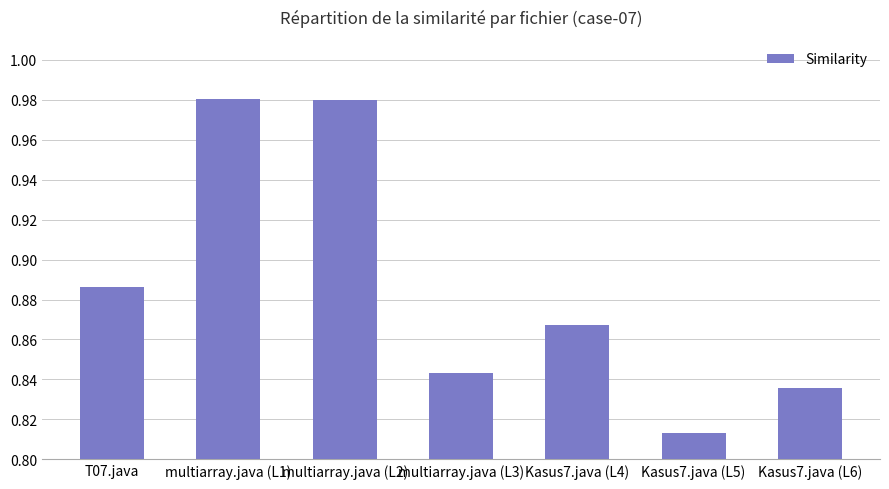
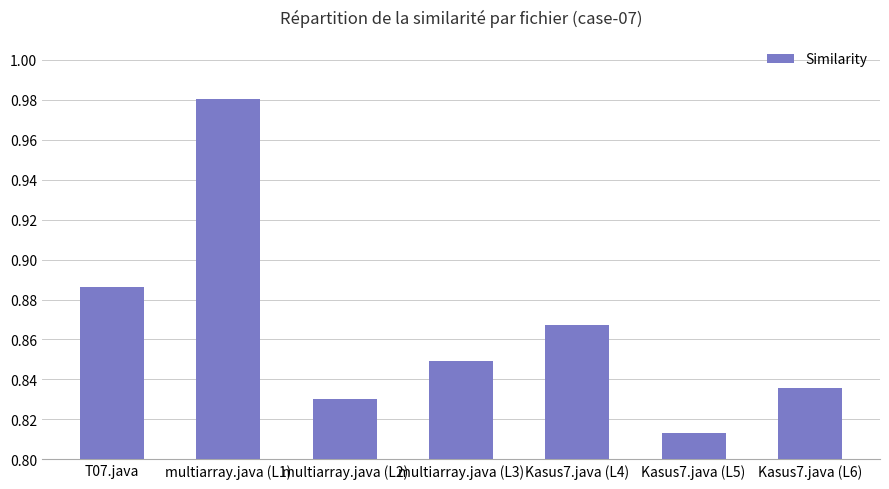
  {
    "T07.java": 0.886,
    "multiarray.java (L1)": 0.980,
-   "multiarray.java (L2)": 0.980,
-   "multiarray.java (L3)": 0.843,
+   "multiarray.java (L2)": 0.830,
+   "multiarray.java (L3)": 0.849,
    "Kasus7.java (L4)": 0.867,
    "Kasus7.java (L5)": 0.813,
    "Kasus7.java (L6)": 0.836
  }
